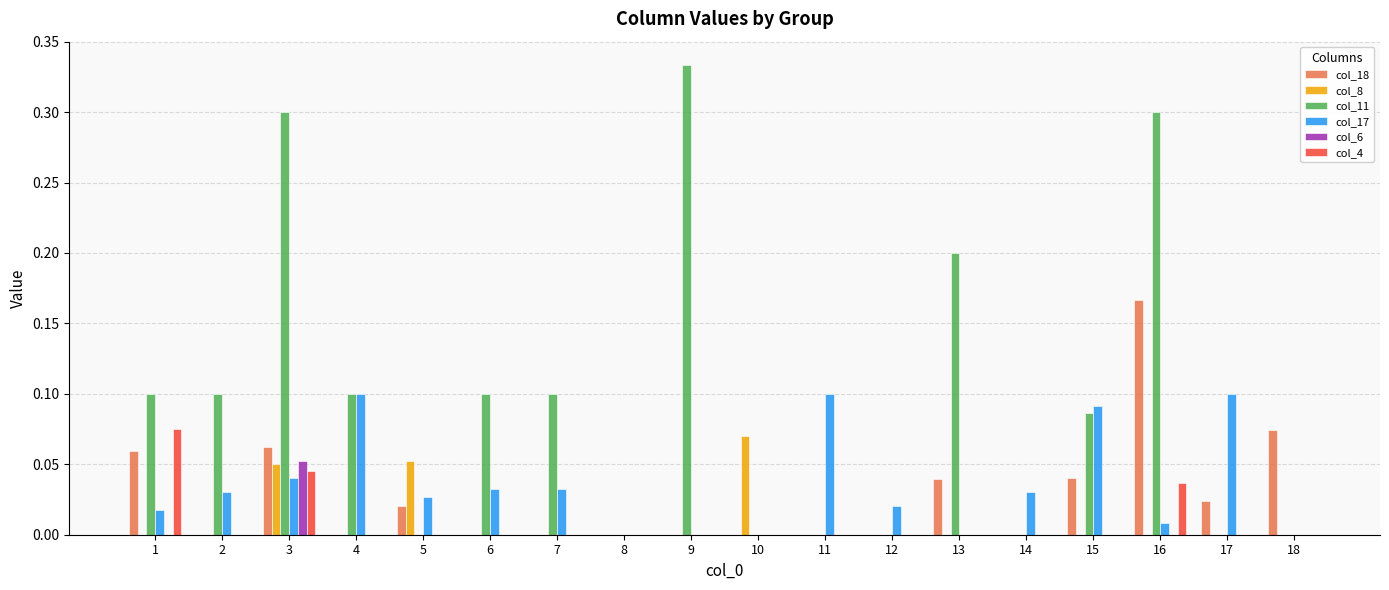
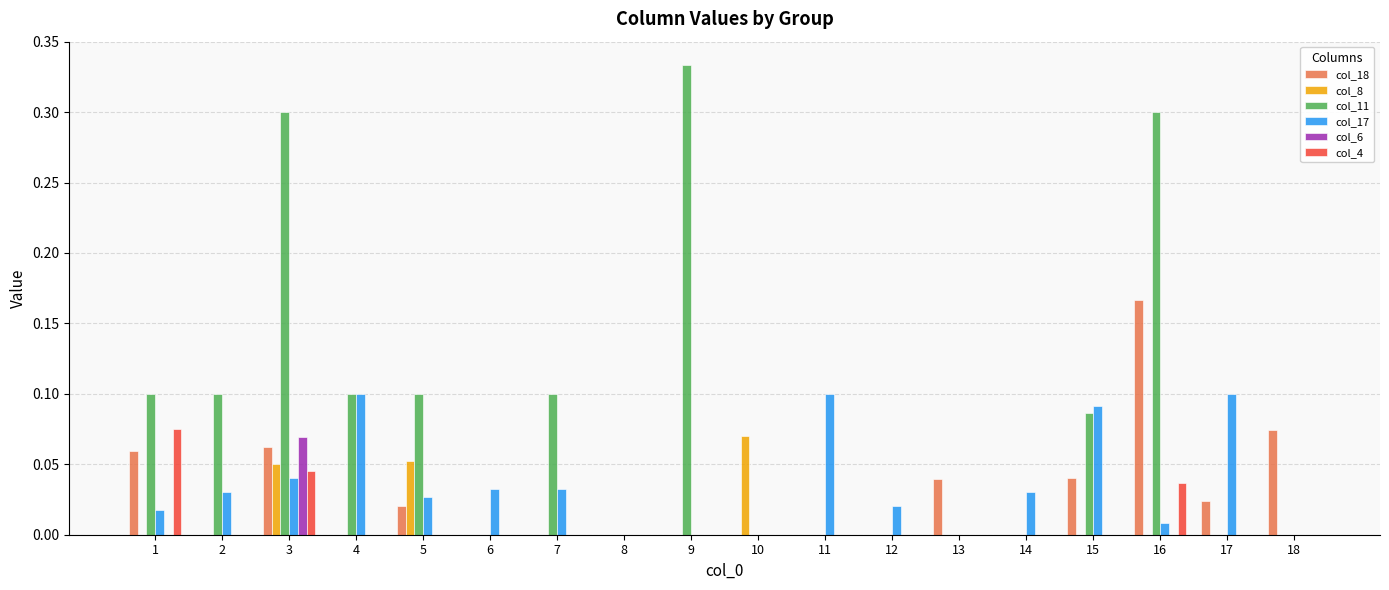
  {
    "col_8": {
      "1": 0.000,
      "2": 0.000,
      "3": 0.050,
      "4": 0.000,
      "5": 0.053,
      "6": 0.000,
      "7": 0.000,
      "8": 0.000,
      "9": 0.000,
      "10": 0.070,
      "11": 0.000,
      "12": 0.000,
      "13": 0.000,
      "14": 0.000,
      "15": 0.000,
      "16": 0.000,
      "17": 0.000,
      "18": 0.000
    },
    "col_11": {
      "1": 0.1,
      "2": 0.1,
      "3": 0.3,
      "4": 0.1,
-     "5": 0.0,
-     "6": 0.1,
+     "5": 0.1,
+     "6": 0.0,
      "7": 0.1,
      "8": 0.0,
      "9": 0.333,
      "10": 0.0,
      "11": 0.0,
      "12": 0.0,
-     "13": 0.2,
+     "13": 0.0,
      "14": 0.0,
      "15": 0.086,
      "16": 0.3,
      "17": 0.0,
      "18": 0.0
    },
    "col_17": {
      "1": 0.017,
      "2": 0.030,
      "3": 0.040,
      "4": 0.100,
      "5": 0.027,
      "6": 0.032,
      "7": 0.032,
      "8": 0.000,
      "9": 0.000,
      "10": 0.000,
      "11": 0.100,
      "12": 0.020,
      "13": 0.000,
      "14": 0.030,
      "15": 0.091,
      "16": 0.009,
      "17": 0.100,
      "18": 0.000
    },
    "col_6": {
      "1": 0.000,
      "2": 0.000,
-     "3": 0.053,
+     "3": 0.070,
      "4": 0.000,
      "5": 0.000,
      "6": 0.000,
      "7": 0.000,
      "8": 0.000,
      "9": 0.000,
      "10": 0.000,
      "11": 0.000,
      "12": 0.000,
      "13": 0.000,
      "14": 0.000,
      "15": 0.000,
      "16": 0.000,
      "17": 0.000,
      "18": 0.000
    }
  }
